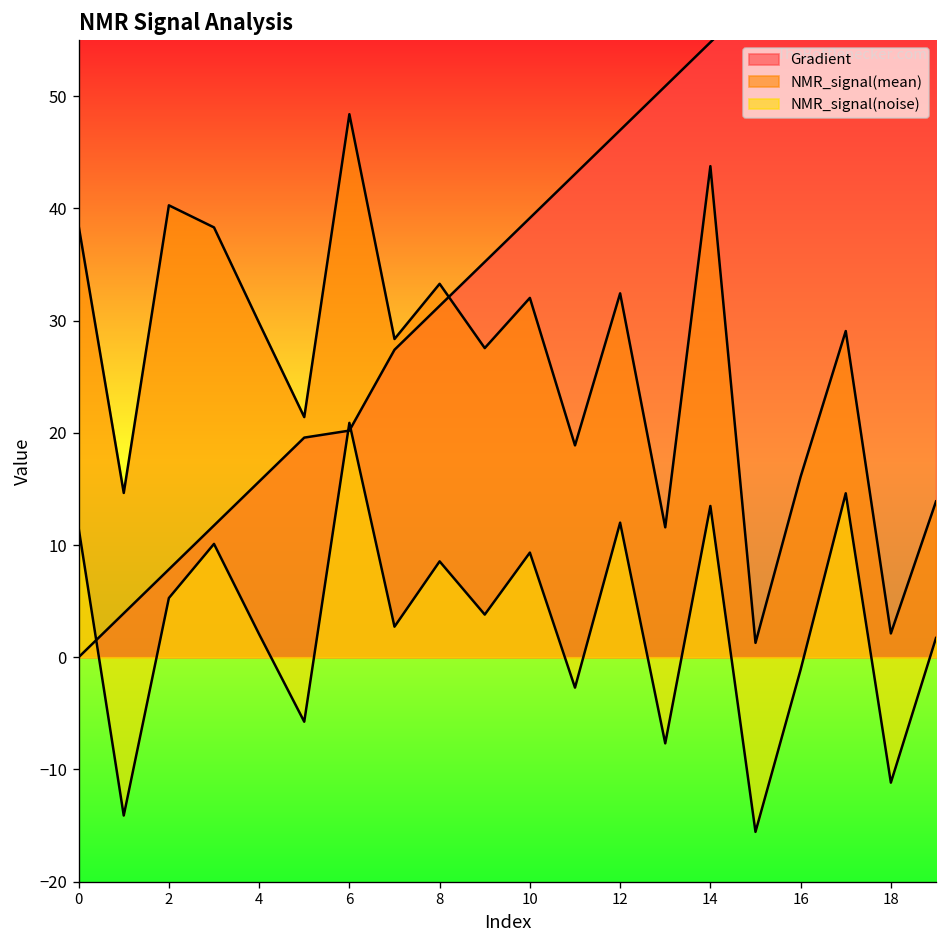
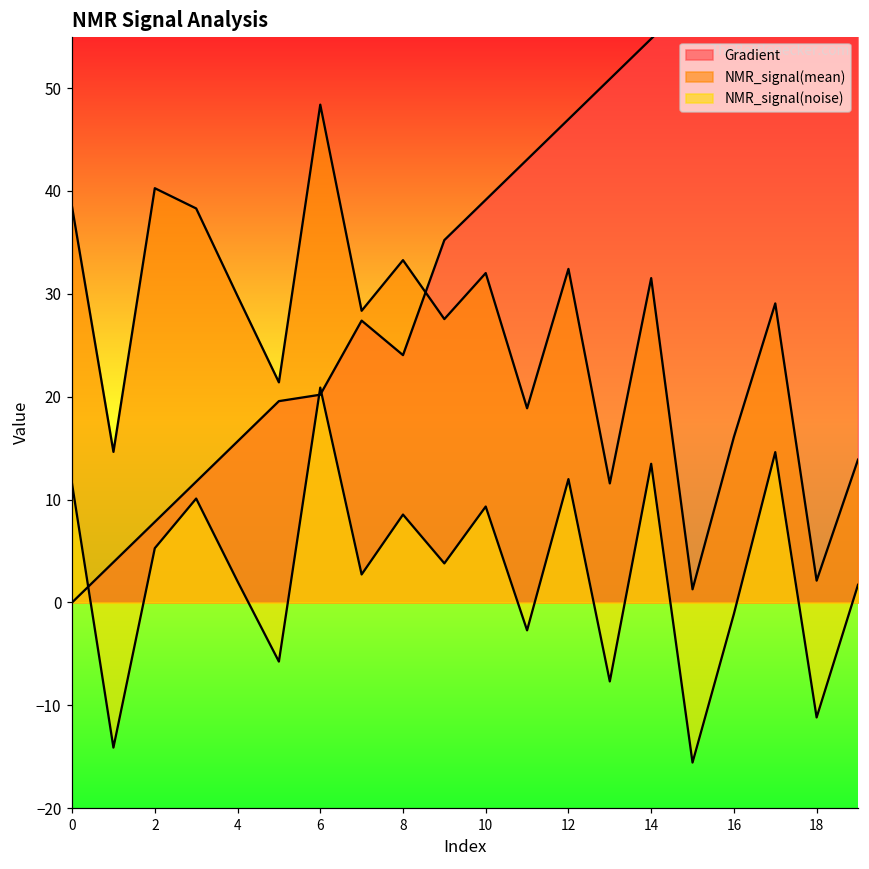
  {
    "Gradient": {
      "0": 0,
      "2": 8,
      "4": 16,
      "6": 20,
-     "8": 31,
+     "8": 24,
      "10": 39,
      "12": 47,
      "14": 55
    },
    "NMR_signal(mean)": {
      "0": 38,
      "2": 40,
      "4": 30,
      "6": 48,
      "8": 33,
      "10": 32,
      "12": 32,
-     "14": 44,
+     "14": 32,
      "16": 16,
      "18": 2
    }
  }
